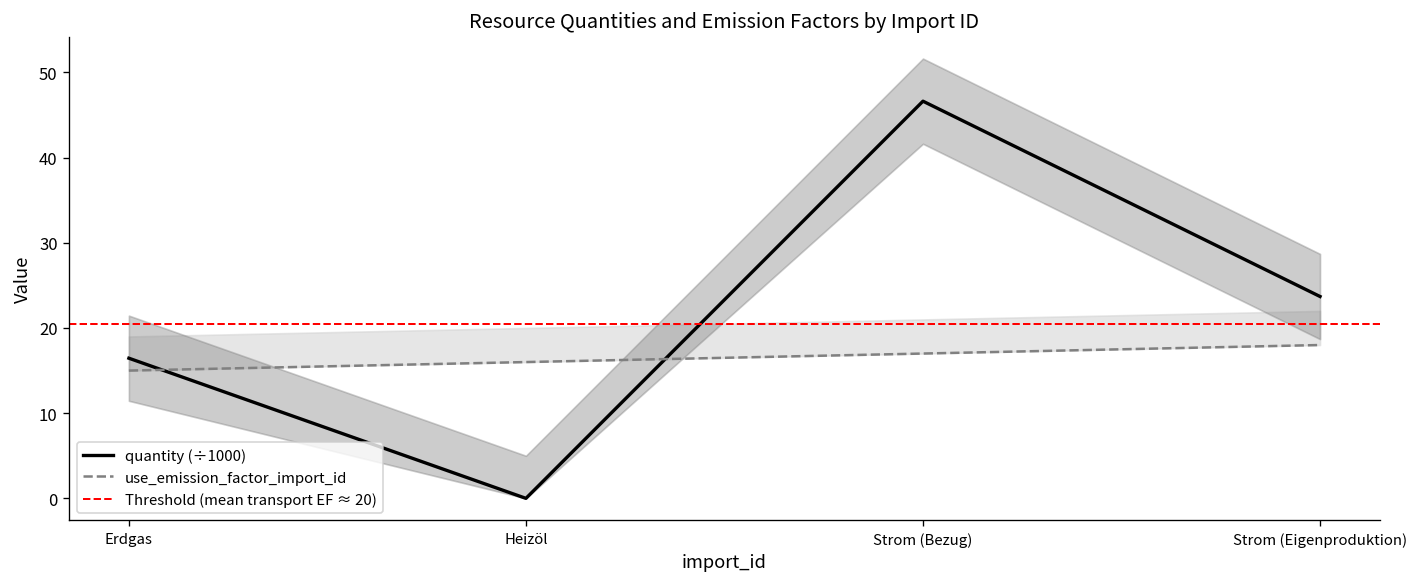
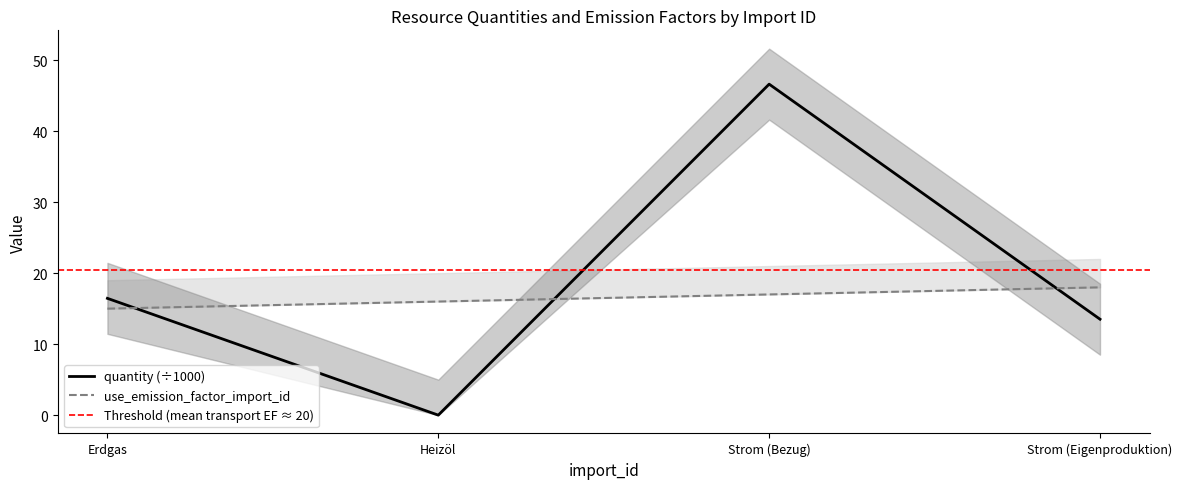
  {
    "quantity (÷1000)": {
      "Erdgas": 16,
      "Heizöl": 0,
      "Strom (Bezug)": 47,
-     "Strom (Eigenproduktion)": 24
+     "Strom (Eigenproduktion)": 14
    }
  }
